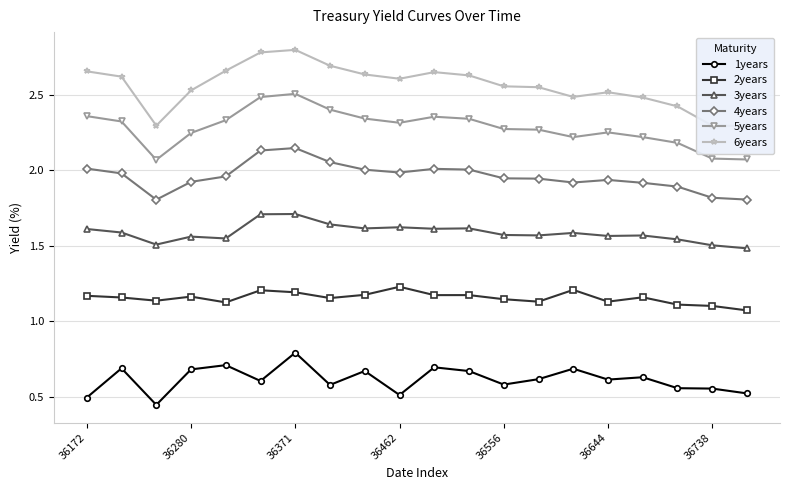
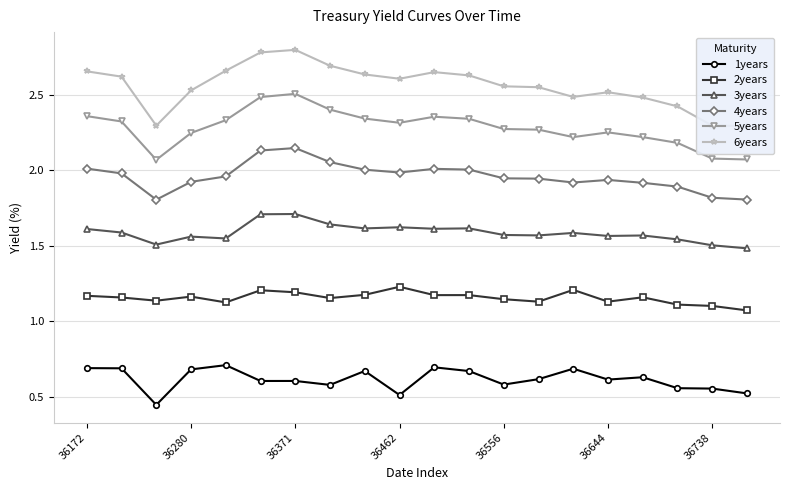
  {
    "1years": {
-     "36172": 0.49,
+     "36172": 0.69,
      "36280": 0.68,
-     "36371": 0.79,
+     "36371": 0.60,
      "36462": 0.51,
      "36556": 0.58,
      "36644": 0.61,
      "36738": 0.55
    }
  }
